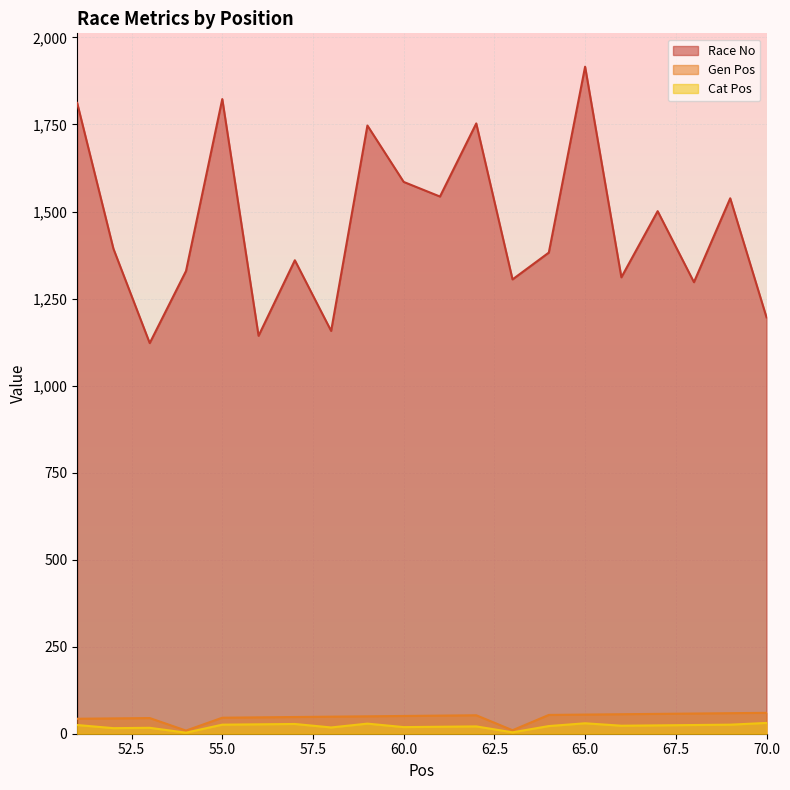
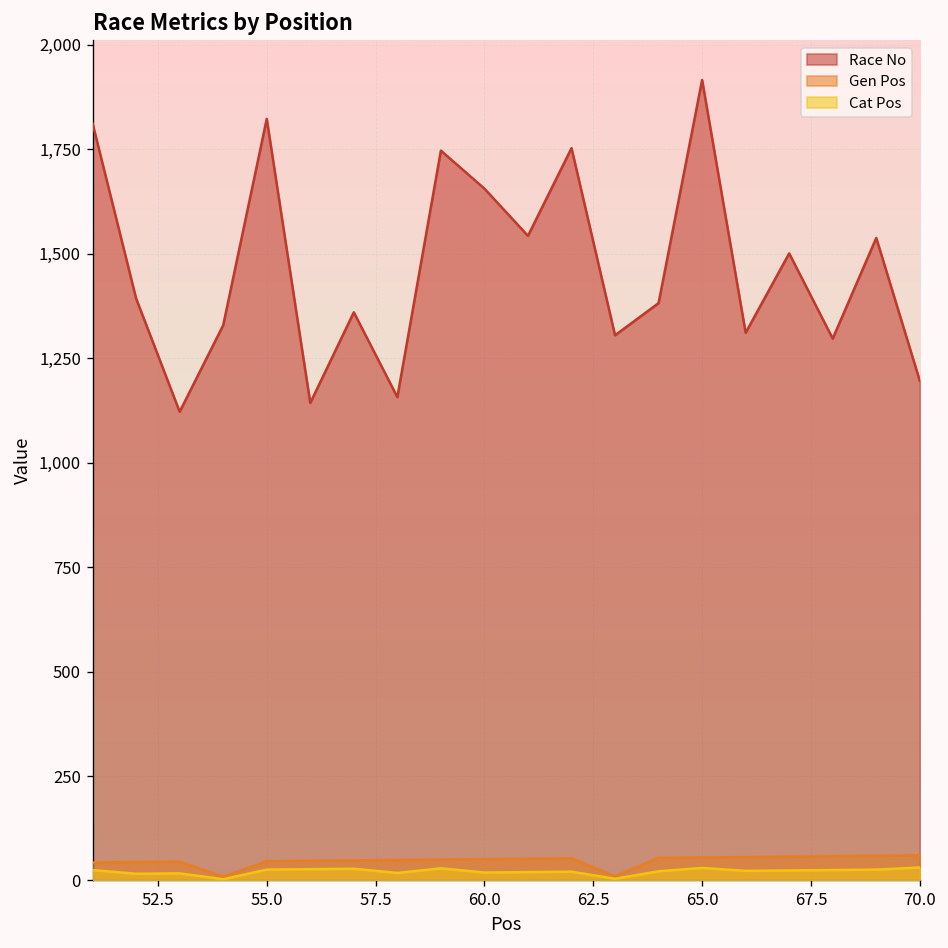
  {
    "Race No": {
      "55.0": "1,820",
-     "60.0": "1,590",
+     "60.0": "1,660",
      "65.0": "1,920",
      "70.0": "1,200"
    }
  }
